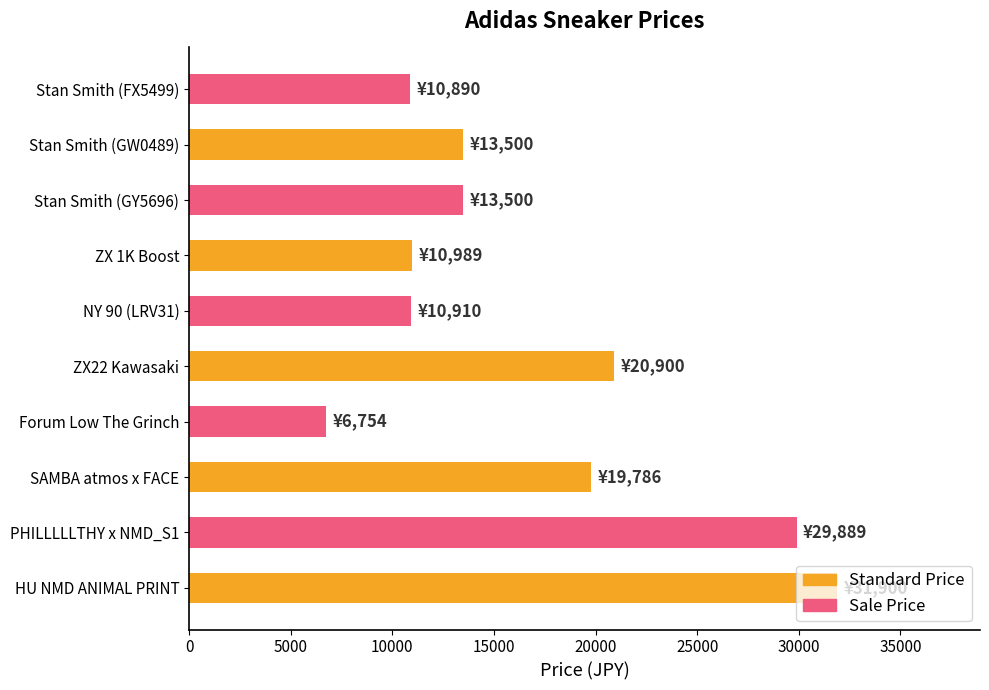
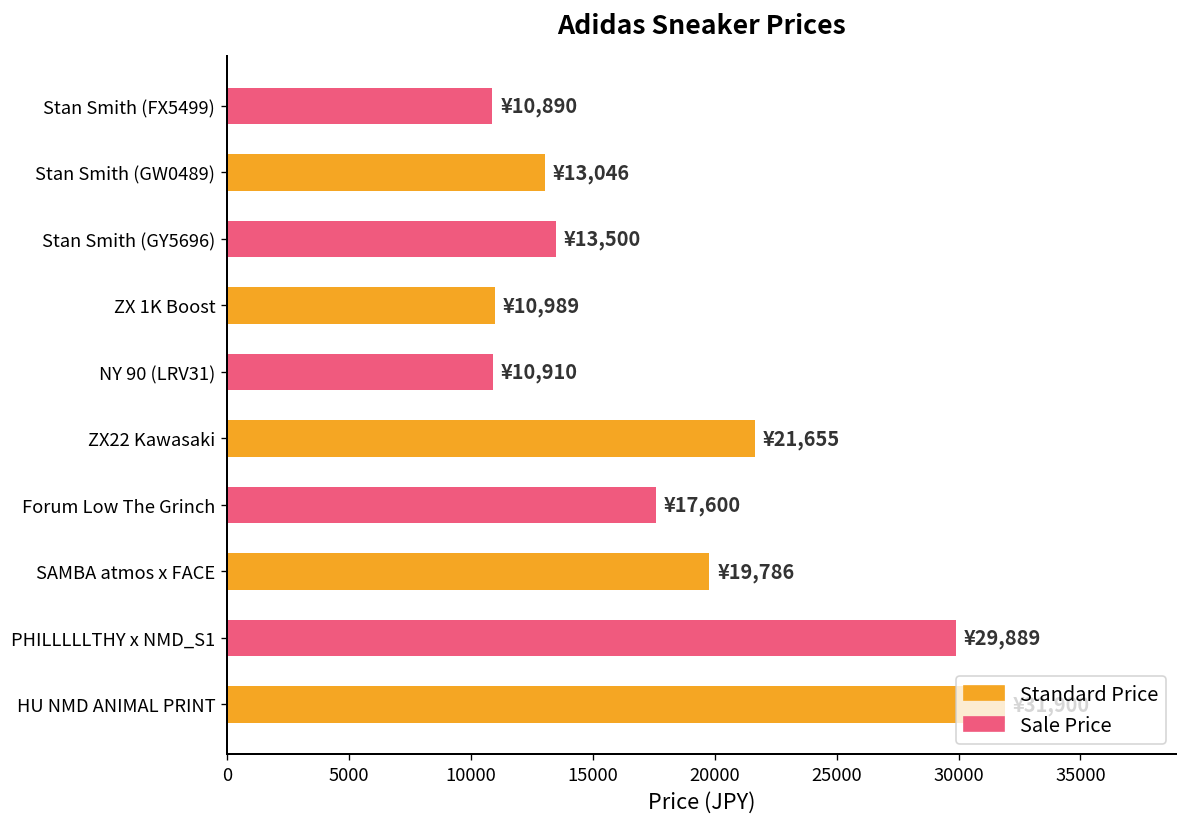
  {
    "Stan Smith (FX5499)": "¥10,890",
-   "Stan Smith (GW0489)": "¥13,500",
+   "Stan Smith (GW0489)": "¥13,046",
    "Stan Smith (GY5696)": "¥13,500",
    "ZX 1K Boost": "¥10,989",
    "NY 90 (LRV31)": "¥10,910",
-   "ZX22 Kawasaki": "¥20,900",
-   "Forum Low The Grinch": "¥6,754",
+   "ZX22 Kawasaki": "¥21,655",
+   "Forum Low The Grinch": "¥17,600",
    "SAMBA atmos x FACE": "¥19,786",
    "PHILLLLLTHY x NMD_S1": "¥29,889"
  }
